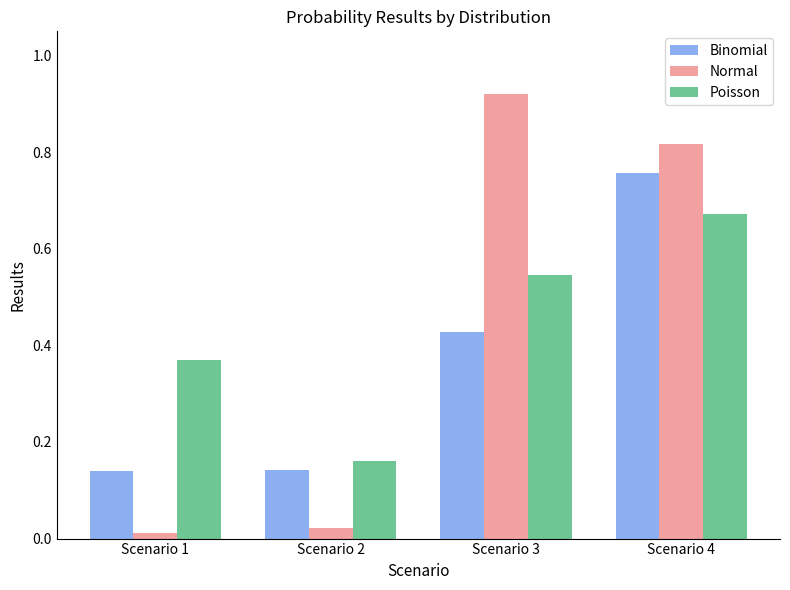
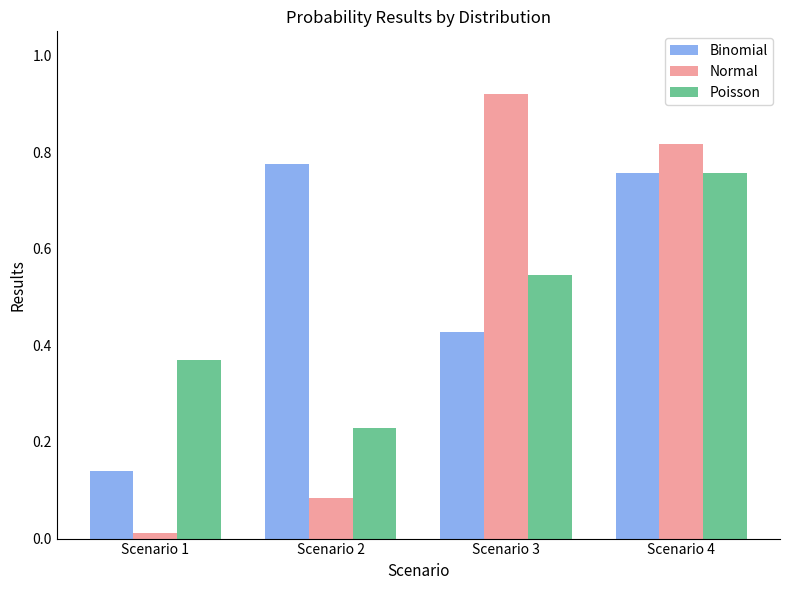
  {
    "Binomial": {
      "Scenario 1": 0.14,
-     "Scenario 2": 0.14,
+     "Scenario 2": 0.78,
      "Scenario 3": 0.43,
      "Scenario 4": 0.76
    },
    "Normal": {
      "Scenario 1": 0.01,
-     "Scenario 2": 0.02,
+     "Scenario 2": 0.08,
      "Scenario 3": 0.92,
      "Scenario 4": 0.82
    },
    "Poisson": {
      "Scenario 1": 0.37,
-     "Scenario 2": 0.16,
+     "Scenario 2": 0.23,
      "Scenario 3": 0.55,
-     "Scenario 4": 0.67
+     "Scenario 4": 0.76
    }
  }
